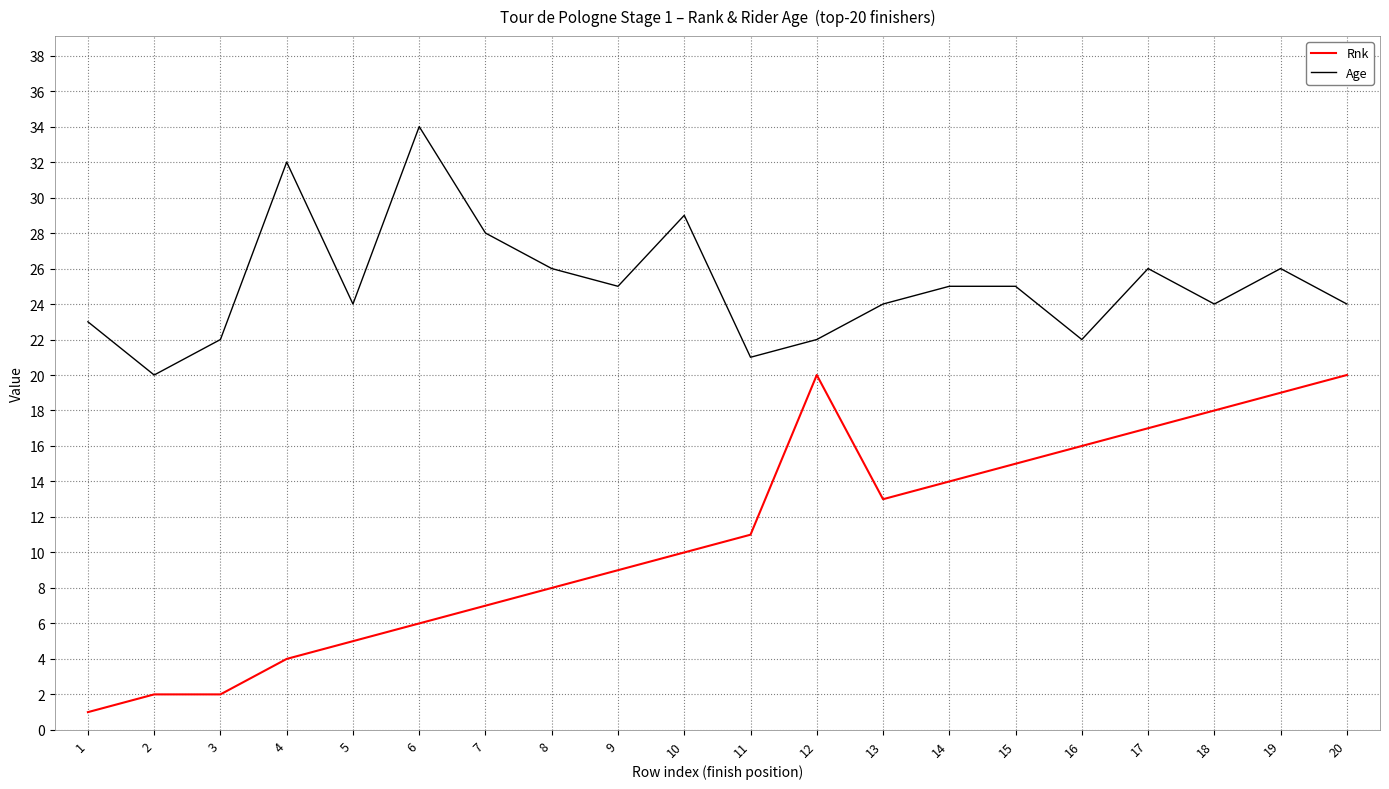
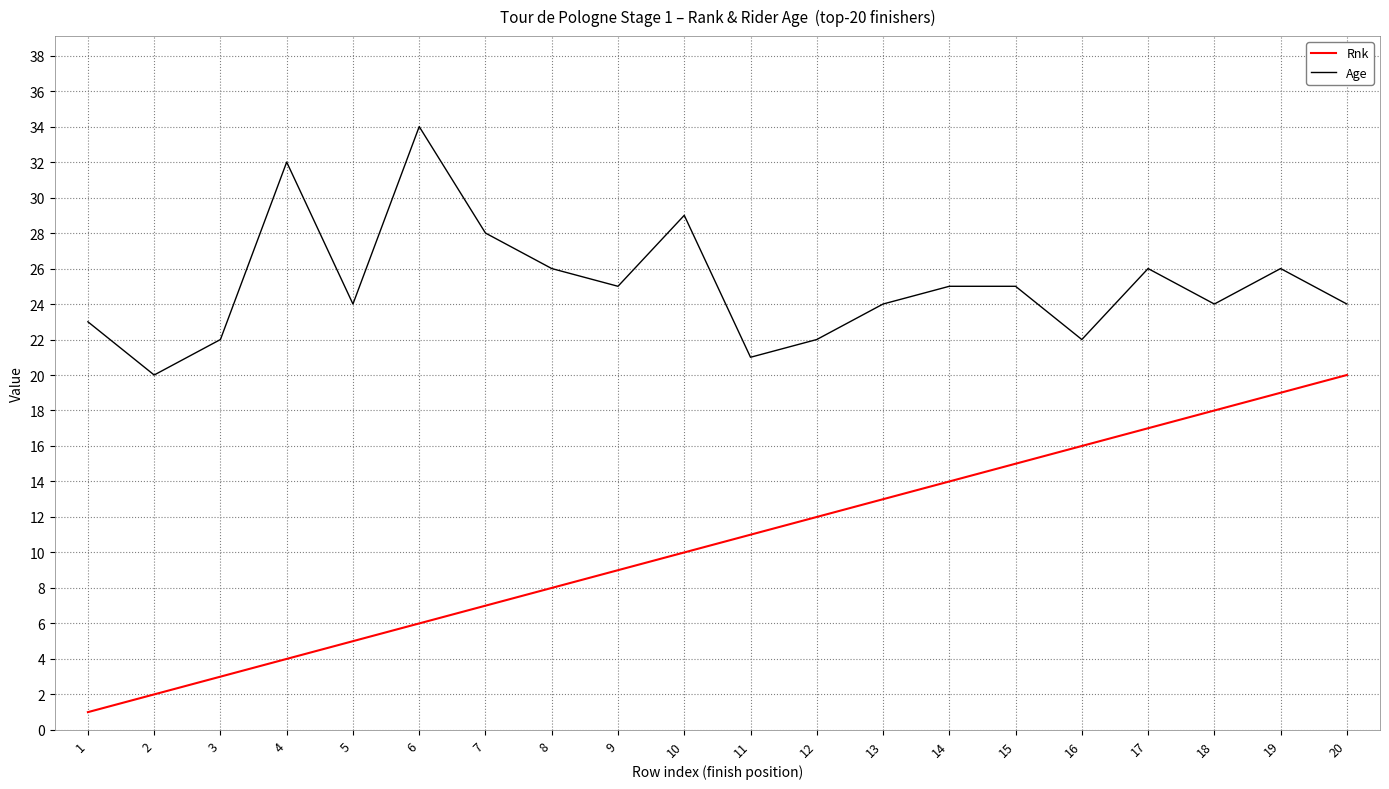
  {
    "Rnk": {
      "1": 1,
      "2": 2,
-     "3": 2,
+     "3": 3,
      "4": 4,
      "5": 5,
      "6": 6,
      "7": 7,
      "8": 8,
      "9": 9,
      "10": 10,
      "11": 11,
-     "12": 20,
+     "12": 12,
      "13": 13,
      "14": 14,
      "15": 15,
      "16": 16,
      "17": 17,
      "18": 18,
      "19": 19,
      "20": 20
    },
    "Age": {
      "1": 23,
      "2": 20,
      "3": 22,
      "4": 32,
      "5": 24,
      "6": 34,
      "7": 28,
      "8": 26,
      "9": 25,
      "10": 29,
      "11": 21,
      "12": 22,
      "13": 24,
      "14": 25,
      "15": 25,
      "16": 22,
      "17": 26,
      "18": 24,
      "19": 26,
      "20": 24
    }
  }
